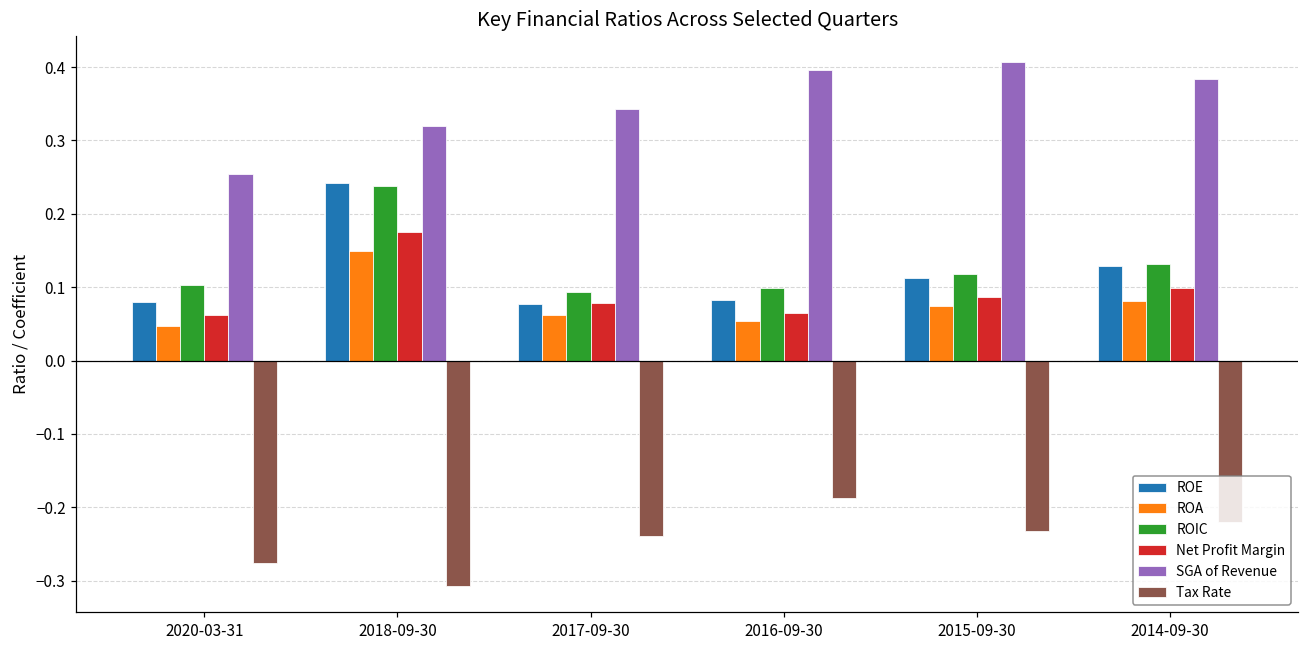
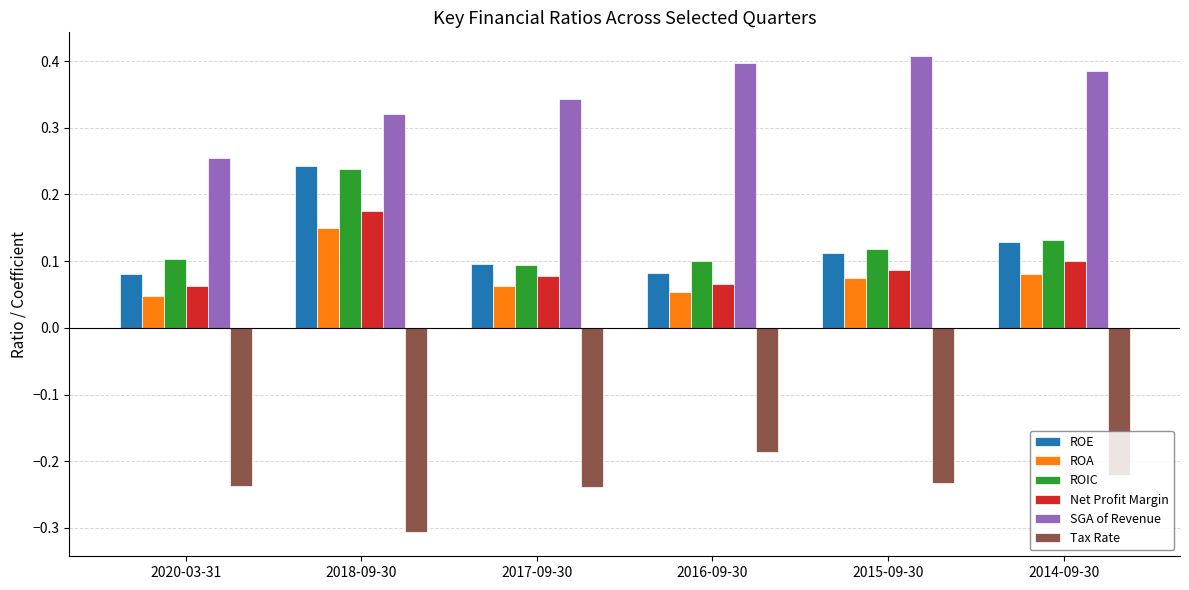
  {
    "ROE": {
      "2020-03-31": 0.08,
      "2018-09-30": 0.24,
-     "2017-09-30": 0.08,
+     "2017-09-30": 0.10,
      "2016-09-30": 0.08,
      "2015-09-30": 0.11,
      "2014-09-30": 0.13
    },
    "ROA": {
      "2020-03-31": 0.05,
      "2018-09-30": 0.15,
      "2017-09-30": 0.06,
      "2016-09-30": 0.05,
      "2015-09-30": 0.07,
      "2014-09-30": 0.08
    },
    "ROIC": {
      "2020-03-31": 0.10,
      "2018-09-30": 0.24,
      "2017-09-30": 0.09,
      "2016-09-30": 0.10,
      "2015-09-30": 0.12,
      "2014-09-30": 0.13
    },
    "Net Profit Margin": {
      "2020-03-31": 0.06,
      "2018-09-30": 0.18,
      "2017-09-30": 0.08,
      "2016-09-30": 0.07,
      "2015-09-30": 0.09,
      "2014-09-30": 0.10
    },
    "SGA of Revenue": {
      "2020-03-31": 0.25,
      "2018-09-30": 0.32,
      "2017-09-30": 0.34,
      "2016-09-30": 0.40,
      "2015-09-30": 0.41,
      "2014-09-30": 0.38
    },
    "Tax Rate": {
-     "2020-03-31": -0.28,
+     "2020-03-31": -0.24,
      "2018-09-30": -0.31,
      "2017-09-30": -0.24,
      "2016-09-30": -0.19,
      "2015-09-30": -0.23
    }
  }
